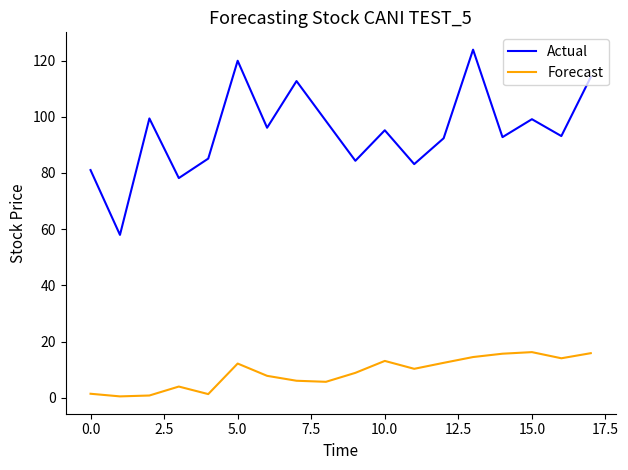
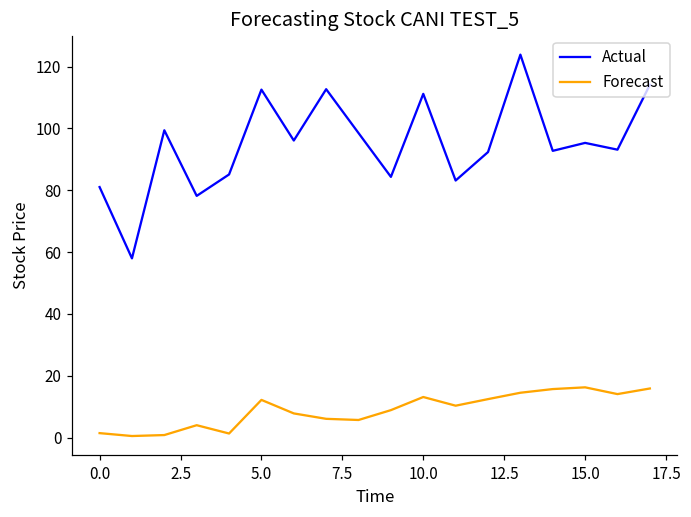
  {
    "Actual": {
      "0.0": 81,
-     "5.0": 120,
-     "10.0": 95,
-     "15.0": 99
+     "5.0": 113,
+     "10.0": 111,
+     "15.0": 95
    },
    "Forecast": {
      "0.0": 1,
      "5.0": 12,
      "10.0": 13,
      "15.0": 16
    }
  }
